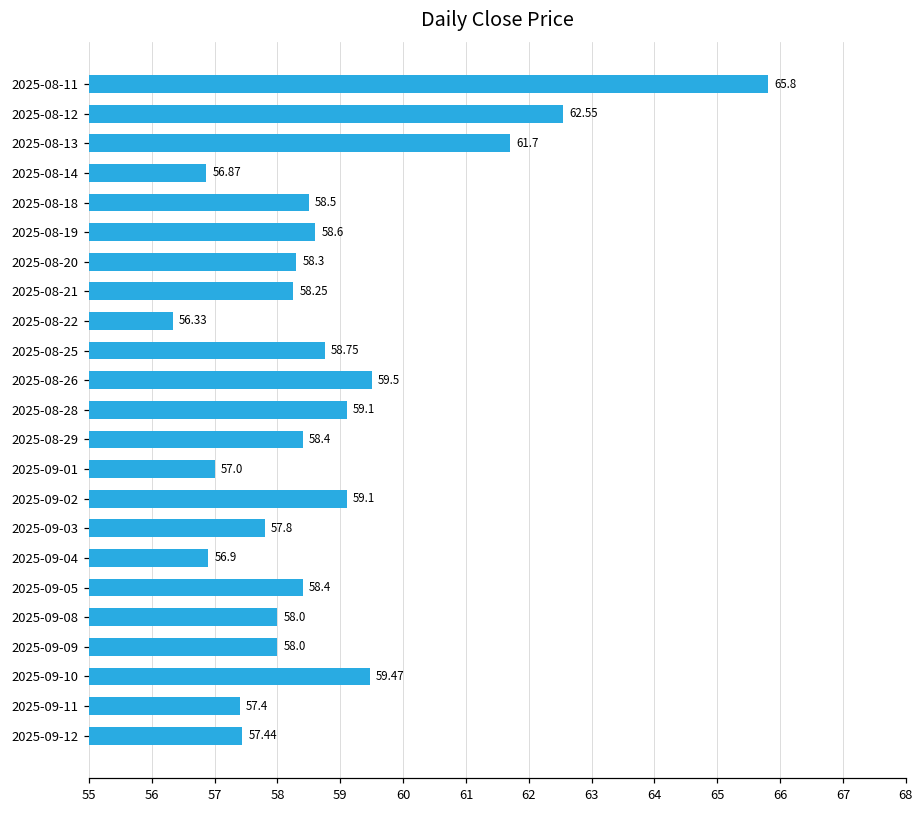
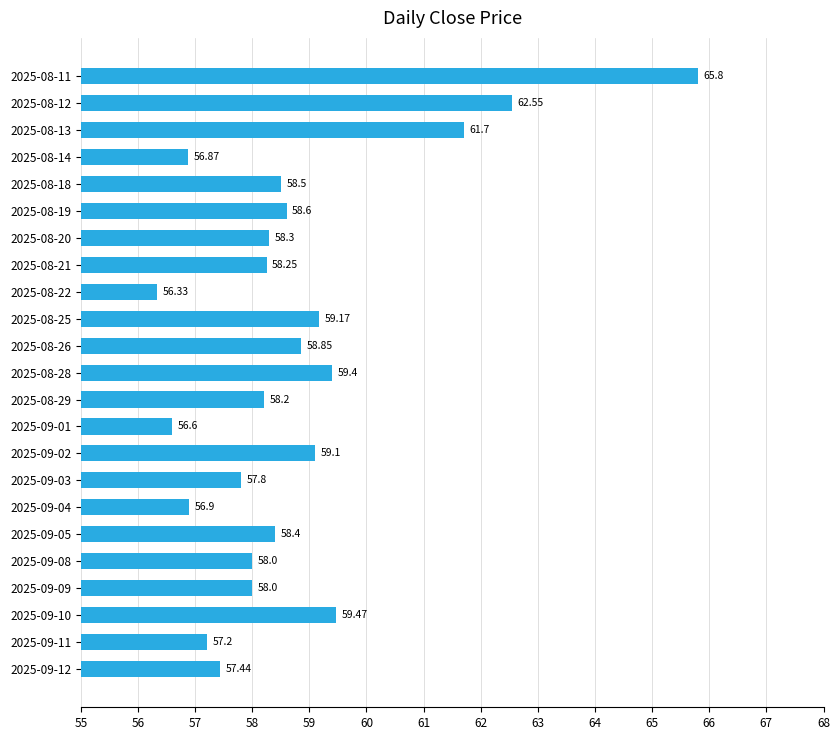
  {
    "2025-08-11": 65.8,
    "2025-08-12": 62.55,
    "2025-08-13": 61.7,
    "2025-08-14": 56.87,
    "2025-08-18": 58.5,
    "2025-08-19": 58.6,
    "2025-08-20": 58.3,
    "2025-08-21": 58.25,
    "2025-08-22": 56.33,
-   "2025-08-25": 58.75,
-   "2025-08-26": 59.5,
-   "2025-08-28": 59.1,
-   "2025-08-29": 58.4,
-   "2025-09-01": 57.0,
+   "2025-08-25": 59.17,
+   "2025-08-26": 58.85,
+   "2025-08-28": 59.4,
+   "2025-08-29": 58.2,
+   "2025-09-01": 56.6,
    "2025-09-02": 59.1,
    "2025-09-03": 57.8,
    "2025-09-04": 56.9,
    "2025-09-05": 58.4,
    "2025-09-08": 58.0,
    "2025-09-09": 58.0,
    "2025-09-10": 59.47,
-   "2025-09-11": 57.4,
+   "2025-09-11": 57.2,
    "2025-09-12": 57.44
  }
